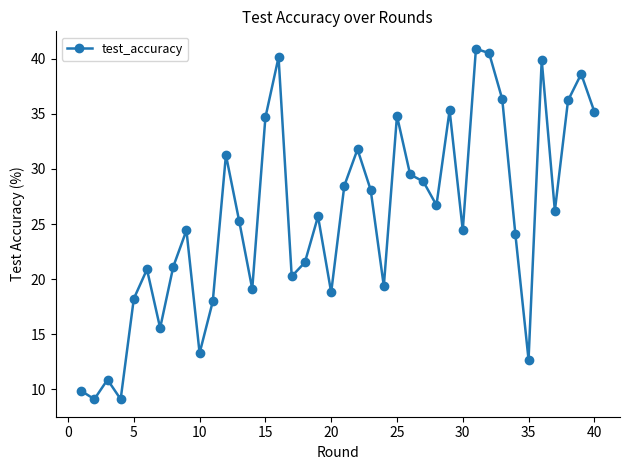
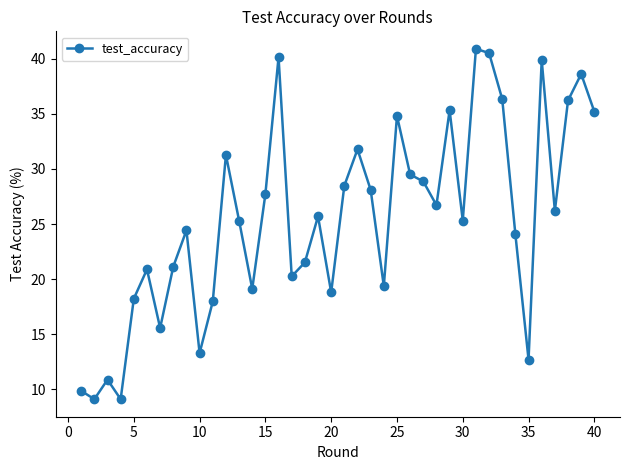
  {
    "5": 18.2,
    "10": 13.3,
-   "15": 34.7,
+   "15": 27.7,
    "20": 18.8,
    "25": 34.8,
-   "30": 24.4,
+   "30": 25.3,
    "35": 12.7,
    "40": 35.2
  }
